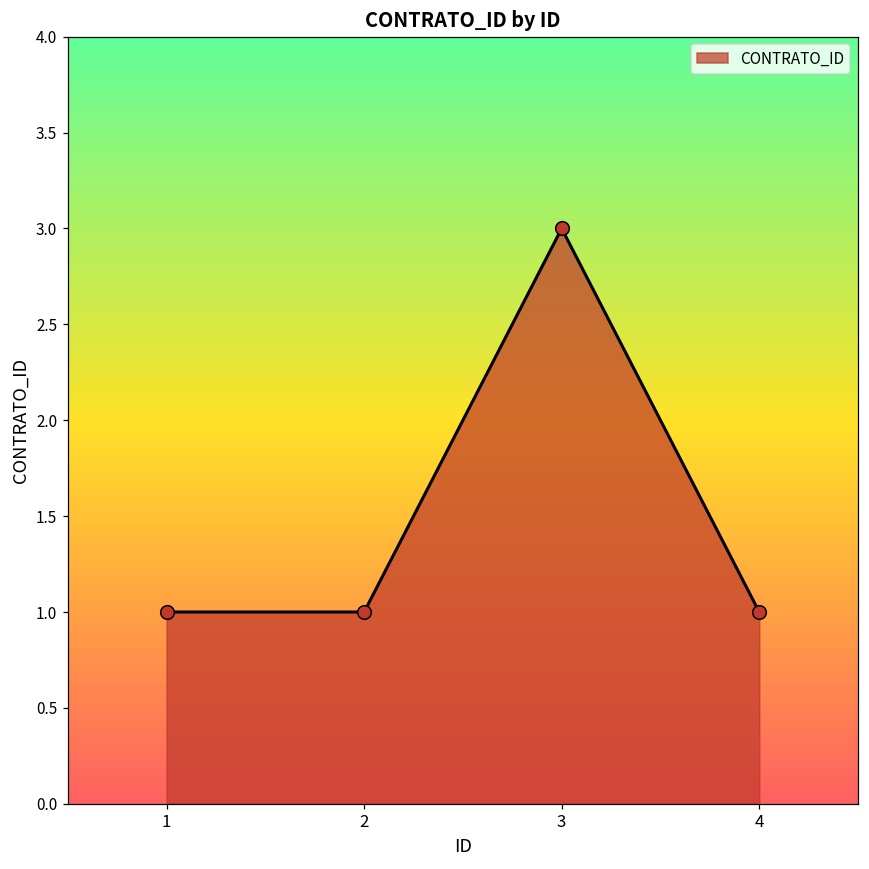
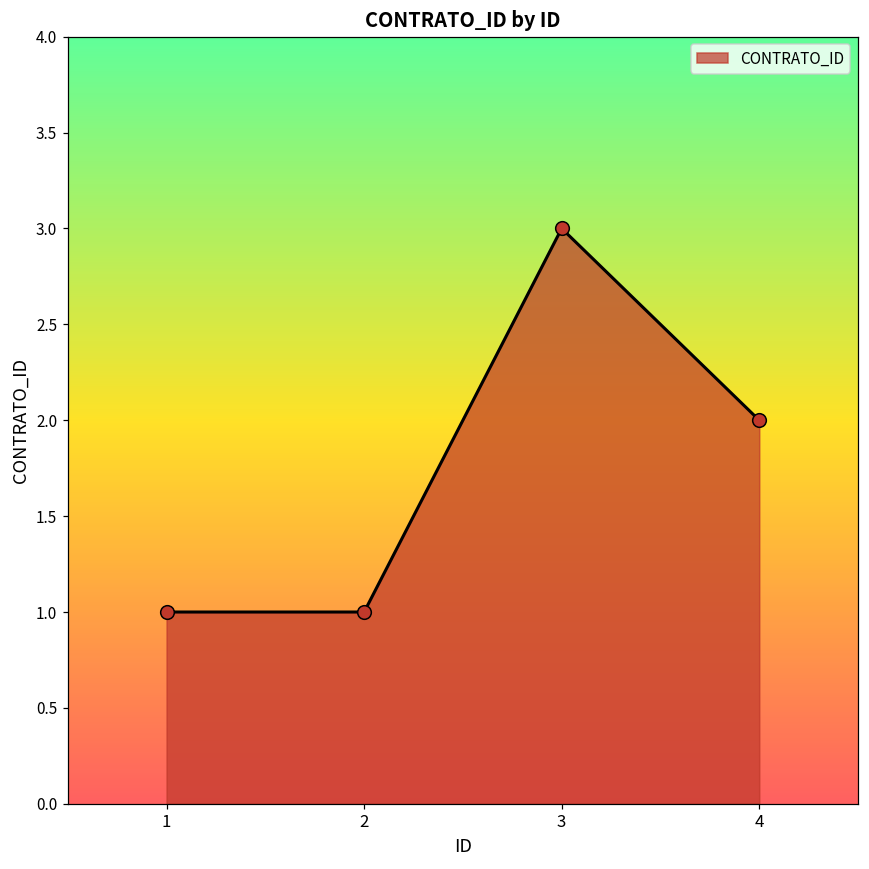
  {
    "1": 1,
    "2": 1,
    "3": 3,
-   "4": 1
+   "4": 2
  }
